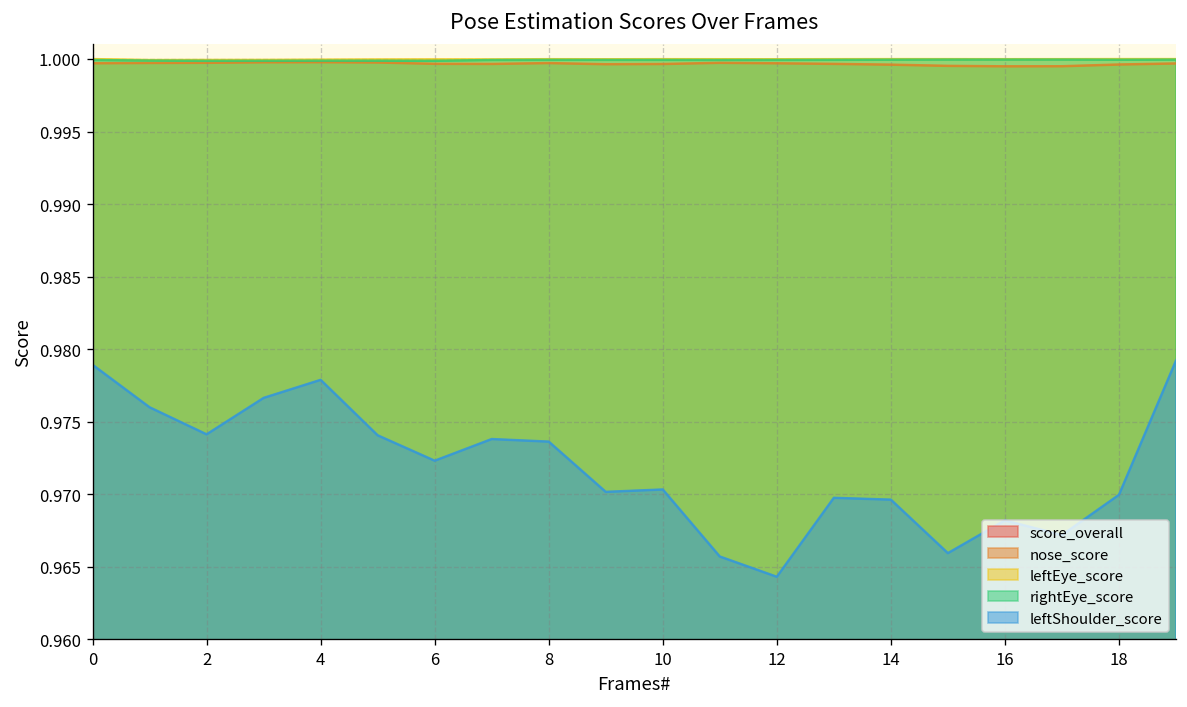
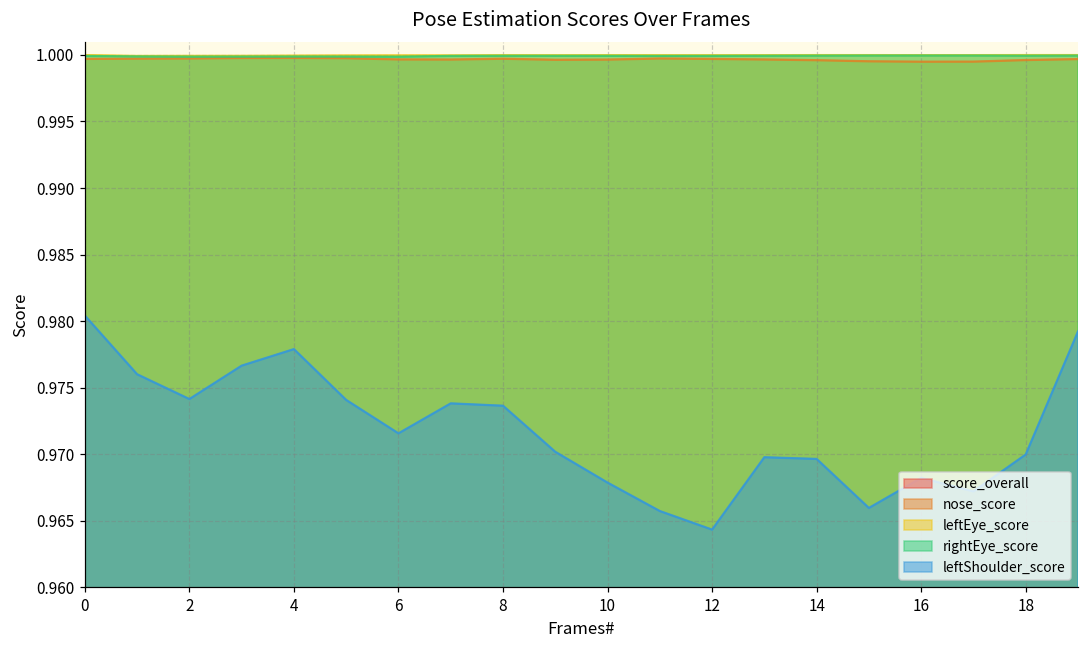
  {
    "leftShoulder_score": {
-     "0": 0.9789,
+     "0": 0.9804,
      "2": 0.9741,
      "4": 0.9779,
-     "6": 0.9723,
+     "6": 0.9716,
      "8": 0.9736,
-     "10": 0.9703,
+     "10": 0.9679,
      "12": 0.9643,
      "14": 0.9696,
      "18": 0.9700
    }
  }
